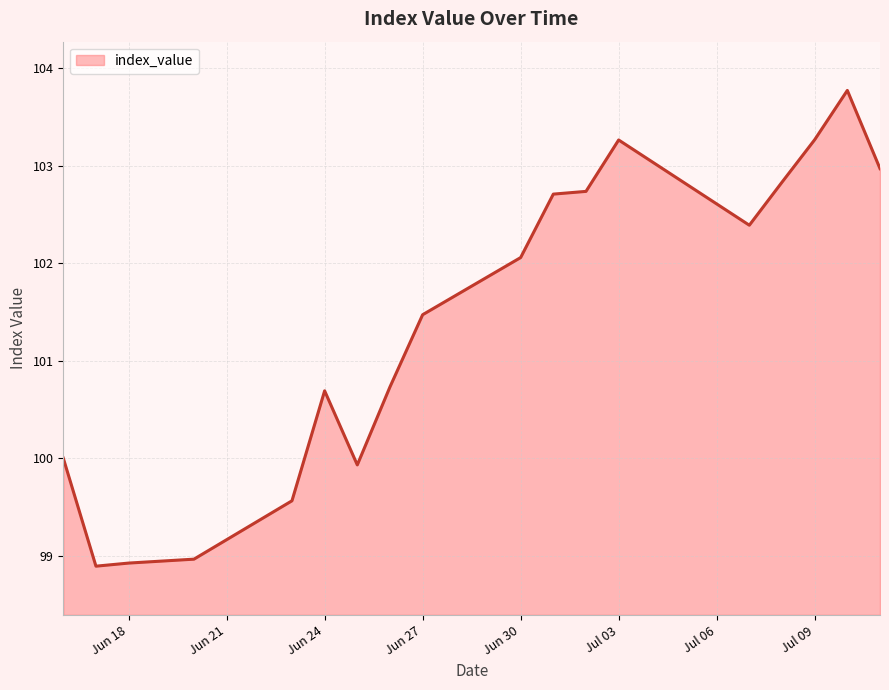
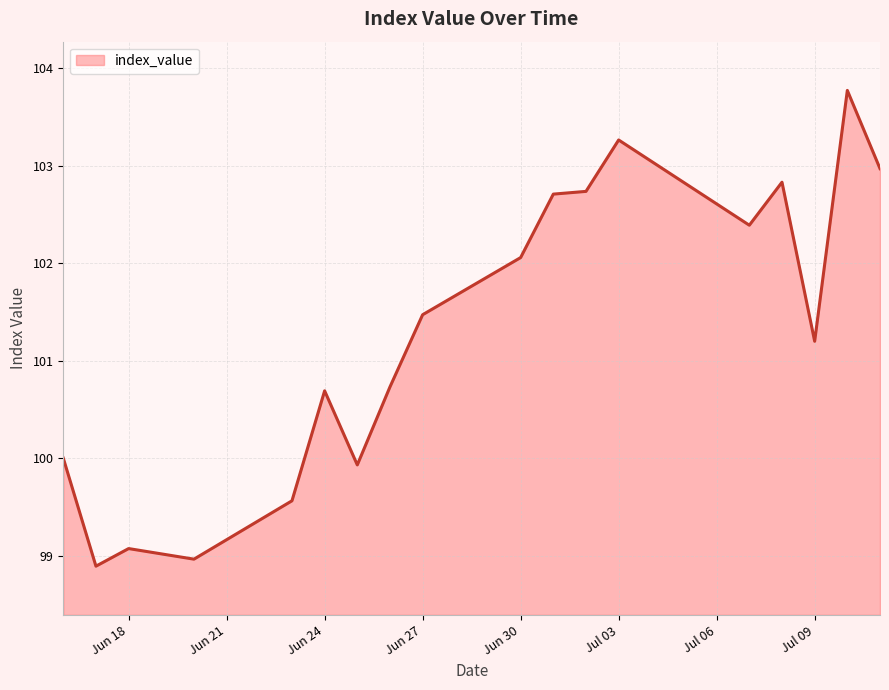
  {
-   "Jun 18": 98.9,
+   "Jun 18": 99.1,
    "Jun 24": 100.7,
    "Jun 27": 101.5,
    "Jun 30": 102.1,
    "Jul 03": 103.3,
-   "Jul 09": 103.3
+   "Jul 09": 101.2
  }
